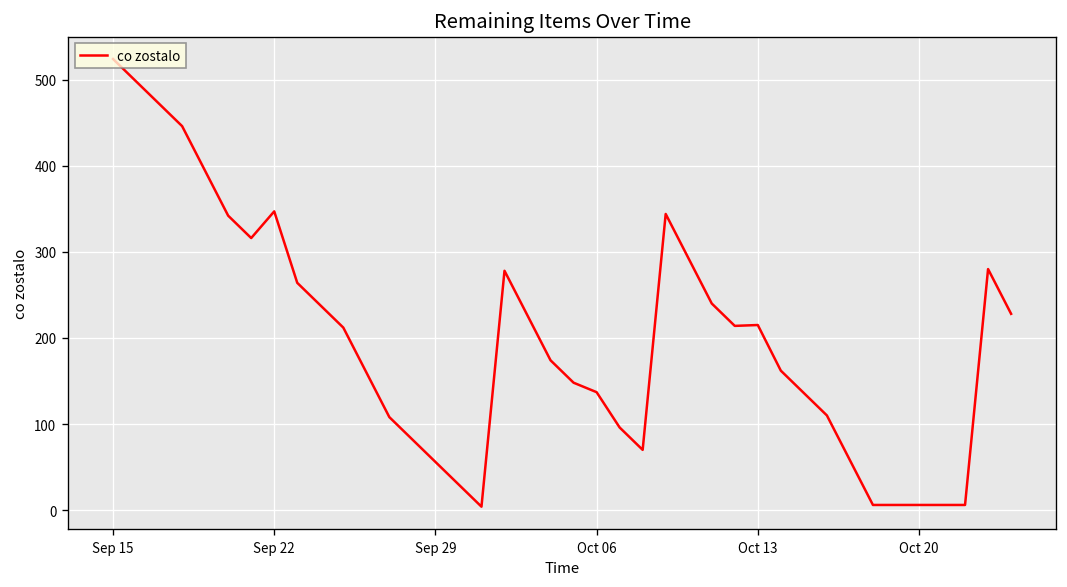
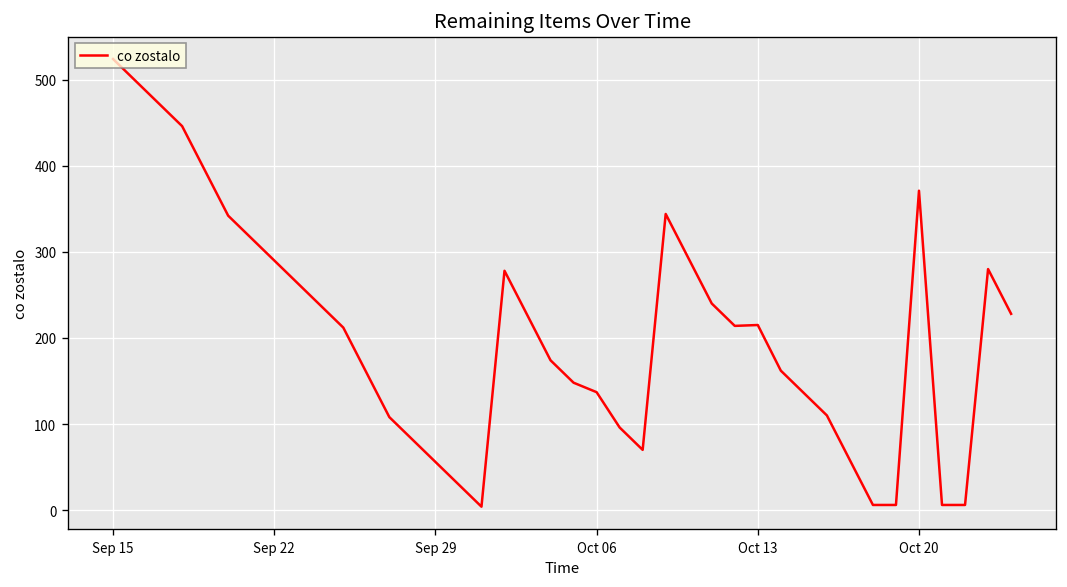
  {
-   "Sep 22": 350,
+   "Sep 22": 290,
    "Sep 29": 60,
    "Oct 06": 140,
    "Oct 13": 220,
-   "Oct 20": 10
+   "Oct 20": 370
  }
